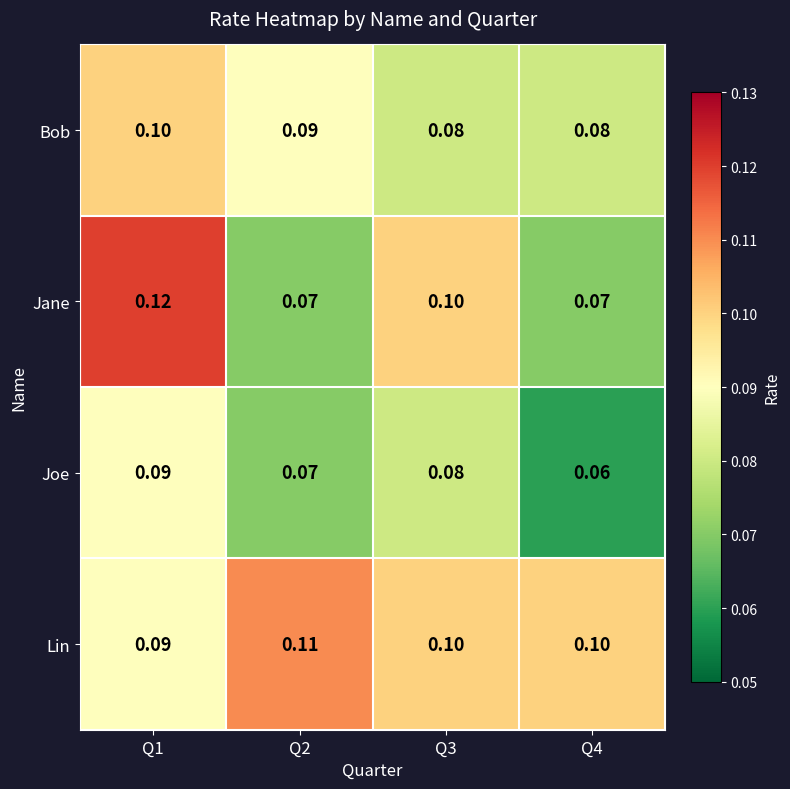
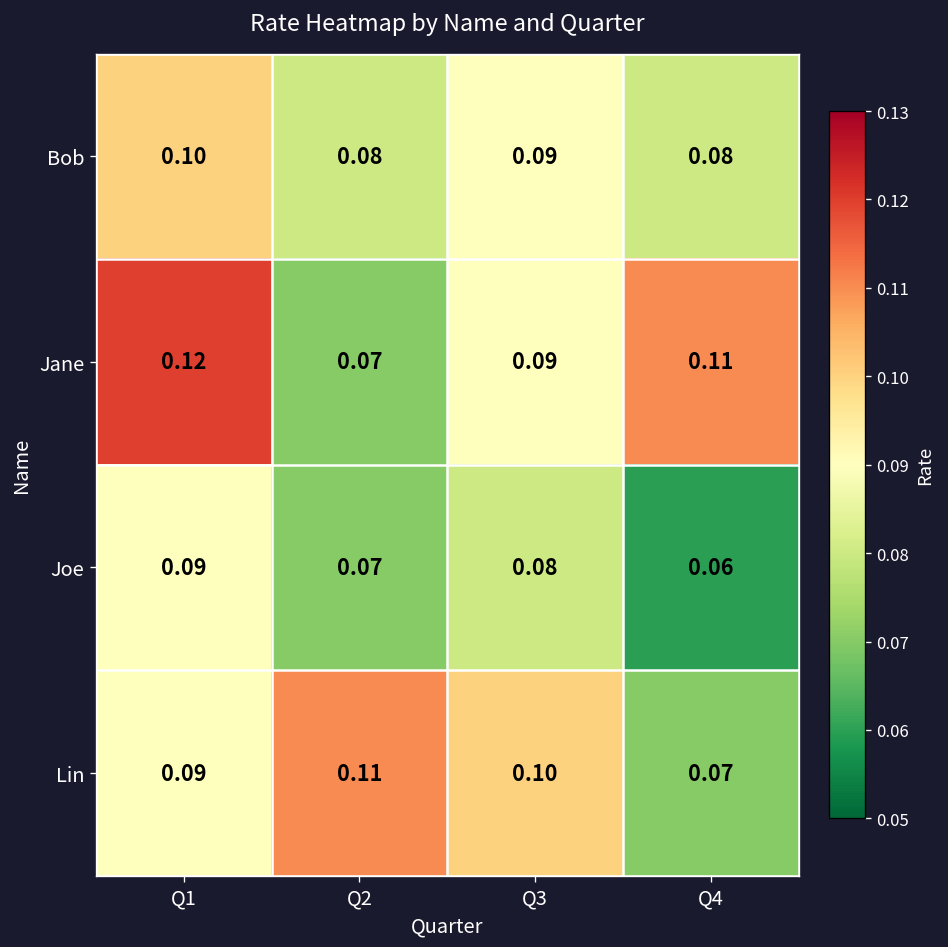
  {
    "Bob": {
      "Q1": 0.10,
-     "Q2": 0.09,
-     "Q3": 0.08,
+     "Q2": 0.08,
+     "Q3": 0.09,
      "Q4": 0.08
    },
    "Jane": {
      "Q1": 0.12,
      "Q2": 0.07,
-     "Q3": 0.10,
-     "Q4": 0.07
+     "Q3": 0.09,
+     "Q4": 0.11
    },
    "Joe": {
      "Q1": 0.09,
      "Q2": 0.07,
      "Q3": 0.08,
      "Q4": 0.06
    },
    "Lin": {
      "Q1": 0.09,
      "Q2": 0.11,
      "Q3": 0.10,
-     "Q4": 0.10
+     "Q4": 0.07
    }
  }
